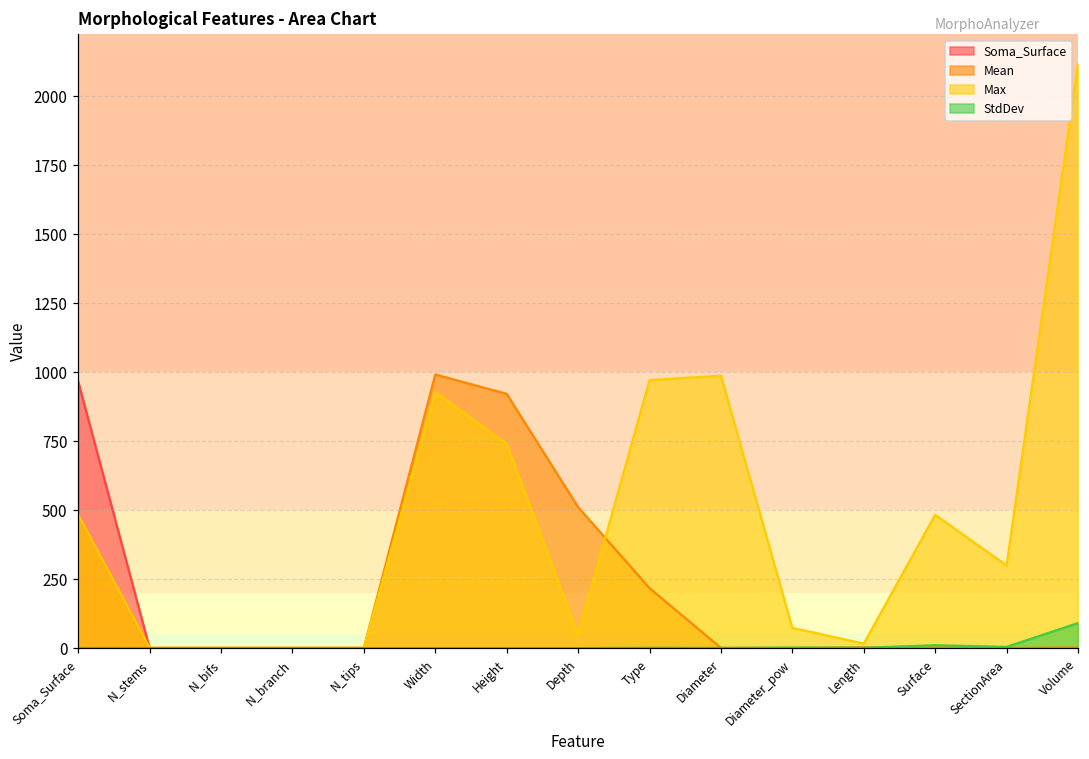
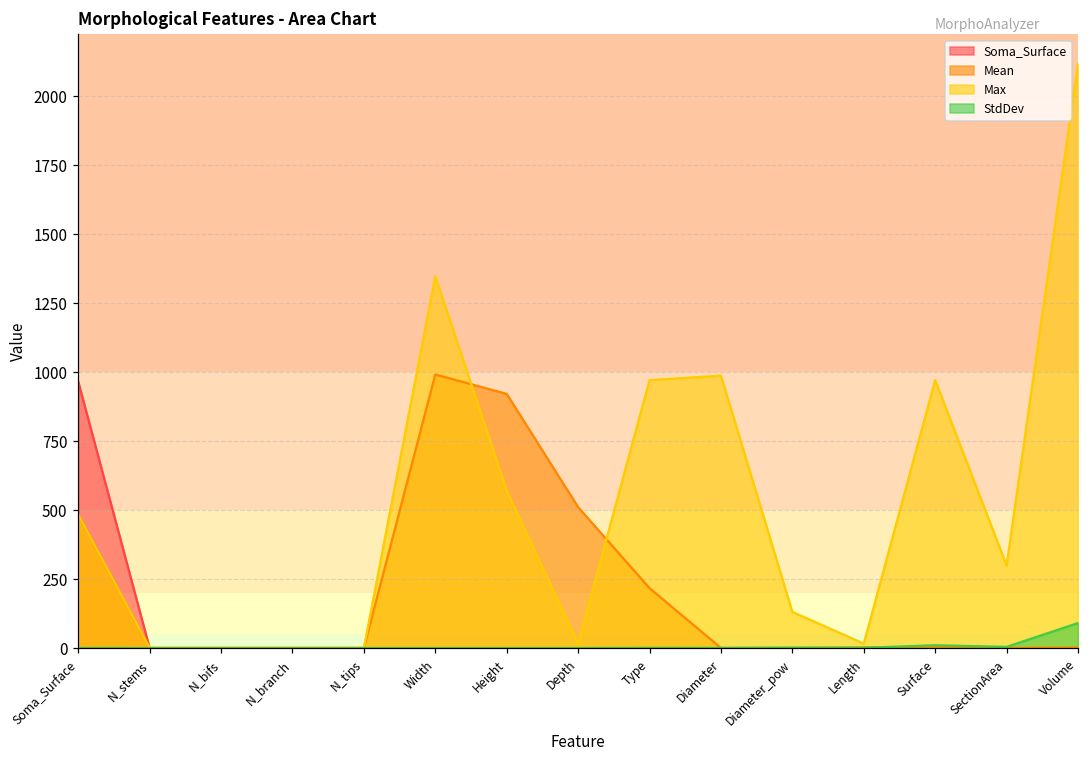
  {
    "Soma_Surface": {
      "Soma_Surface": 970
    },
    "Mean": {
      "Width": 990,
      "Height": 920,
      "Depth": 510,
      "Type": 220
    },
    "Max": {
-     "Width": 930,
-     "Height": 740,
-     "Depth": 50,
+     "Width": 1350,
+     "Height": 570,
+     "Depth": 20,
      "Type": 970,
      "Diameter": 990,
-     "Diameter_pow": 70,
+     "Diameter_pow": 130,
      "Length": 20,
-     "Surface": 480,
+     "Surface": 970,
      "SectionArea": 300,
      "Volume": 2120
    },
    "StdDev": {
      "Soma_Surface": 0,
      "Volume": 90
    }
  }
